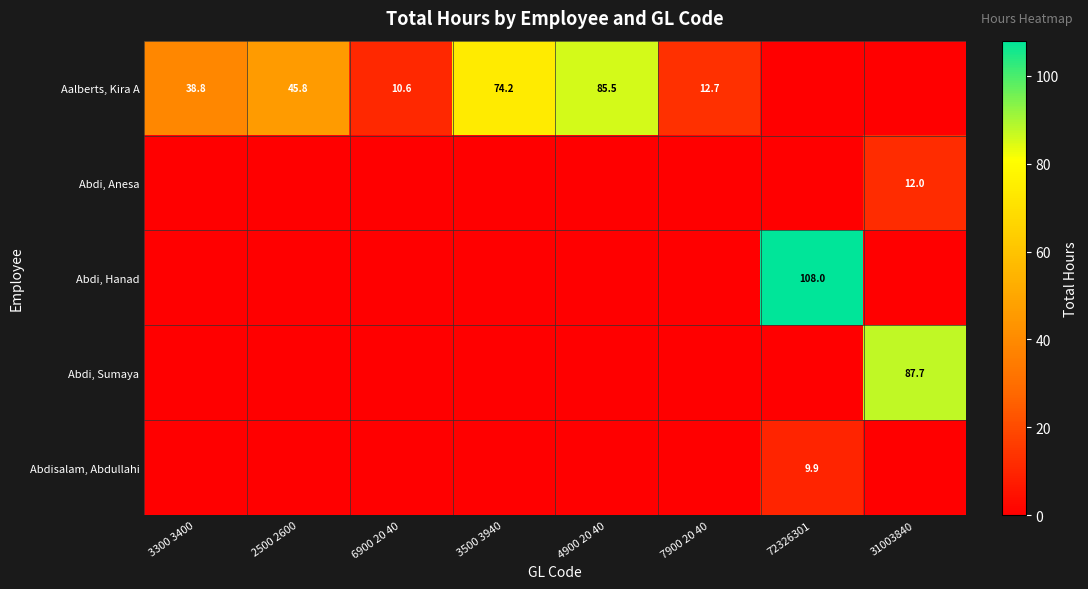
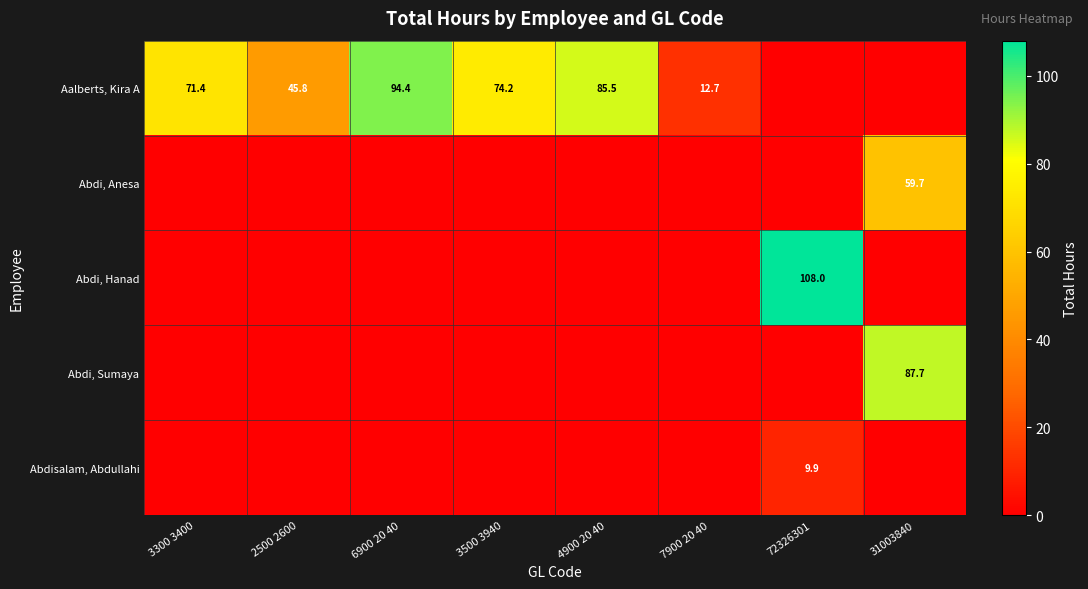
  {
    "Aalberts, Kira A": {
-     "3300 3400": 38.8,
+     "3300 3400": 71.4,
      "2500 2600": 45.8,
-     "6900 20 40": 10.6,
+     "6900 20 40": 94.4,
      "3500 3940": 74.2,
      "4900 20 40": 85.5,
      "7900 20 40": 12.7
    },
    "Abdi, Anesa": {
-     "31003840": 12.0
+     "31003840": 59.7
    },
    "Abdi, Hanad": {
      "72326301": 108.0
    },
    "Abdi, Sumaya": {
      "31003840": 87.7
    },
    "Abdisalam, Abdullahi": {
      "72326301": 9.9
    }
  }
